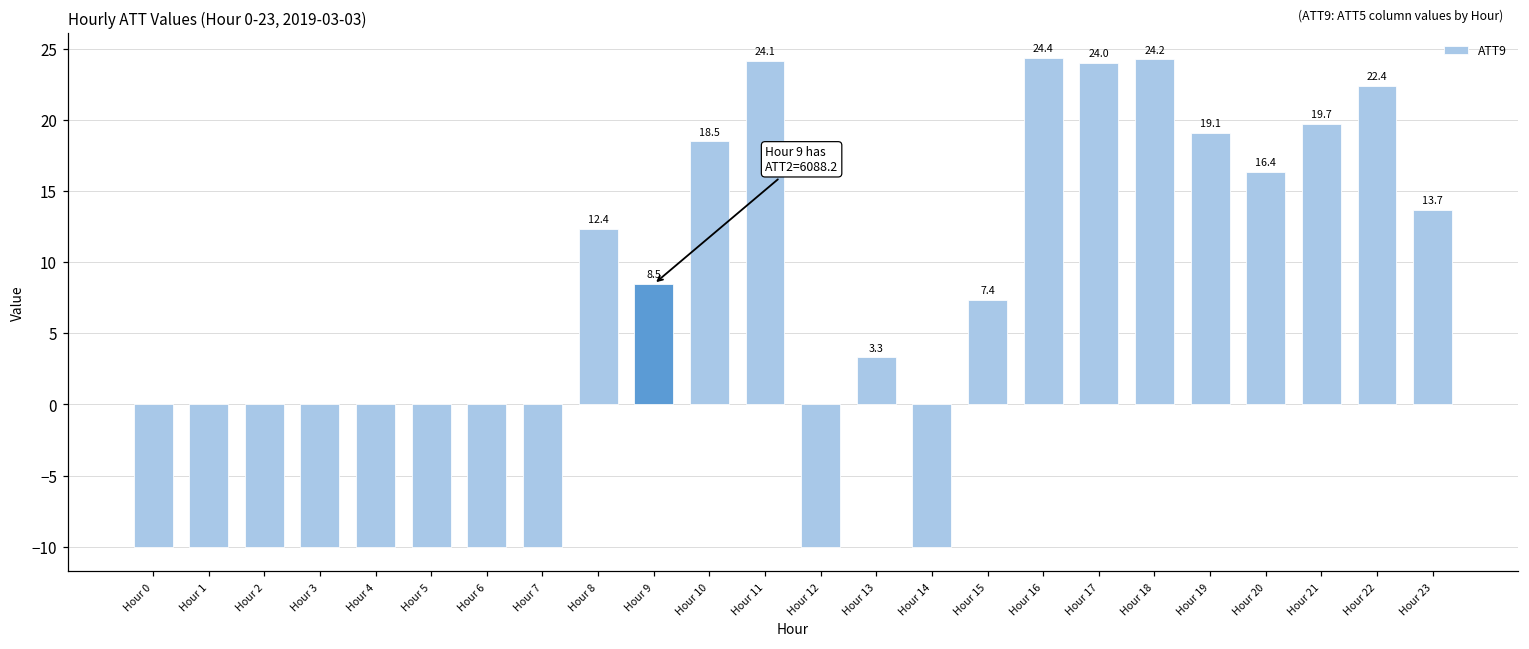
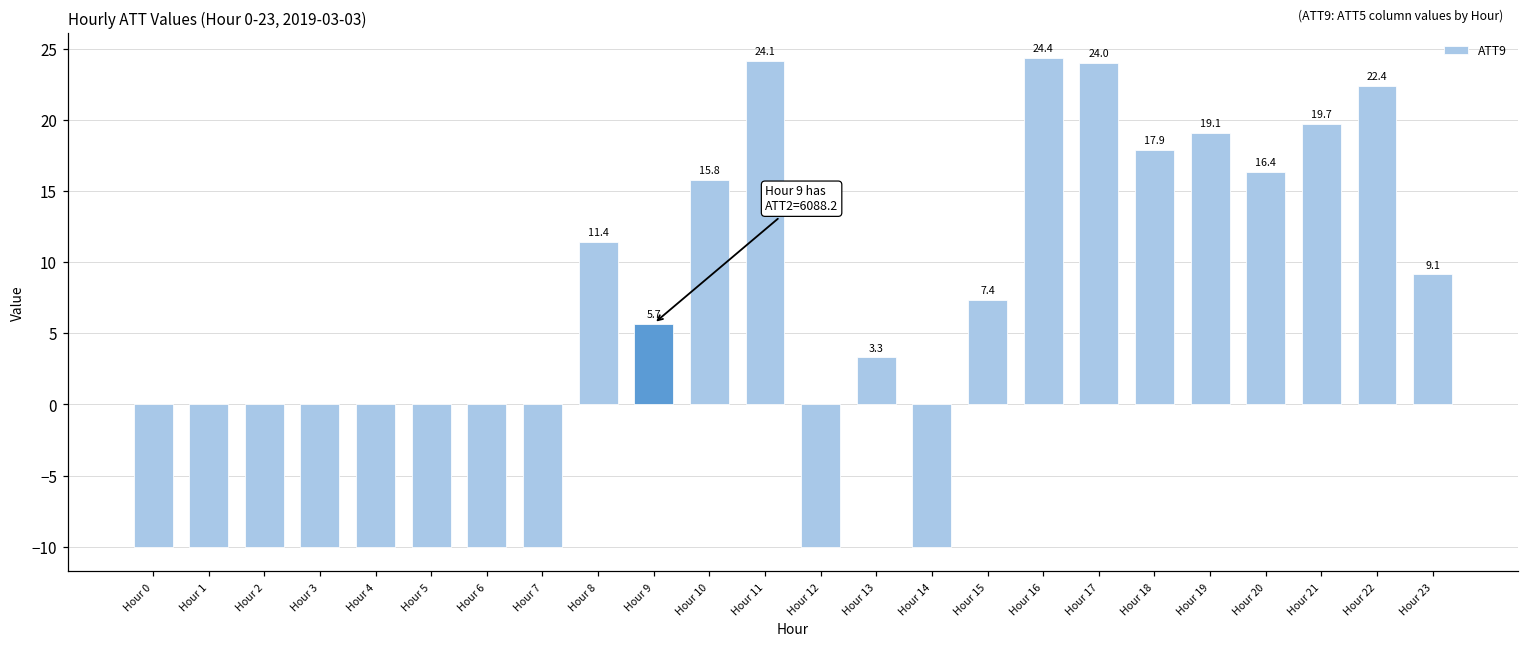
  {
-   "Hour 8": 12.4,
-   "Hour 9": 8.5,
-   "Hour 10": 18.5,
+   "Hour 8": 11.4,
+   "Hour 9": 5.7,
+   "Hour 10": 15.8,
    "Hour 11": 24.1,
    "Hour 13": 3.3,
    "Hour 15": 7.4,
    "Hour 16": 24.4,
    "Hour 17": 24.0,
-   "Hour 18": 24.2,
+   "Hour 18": 17.9,
    "Hour 19": 19.1,
    "Hour 20": 16.4,
    "Hour 21": 19.7,
    "Hour 22": 22.4,
-   "Hour 23": 13.7
+   "Hour 23": 9.1
  }
